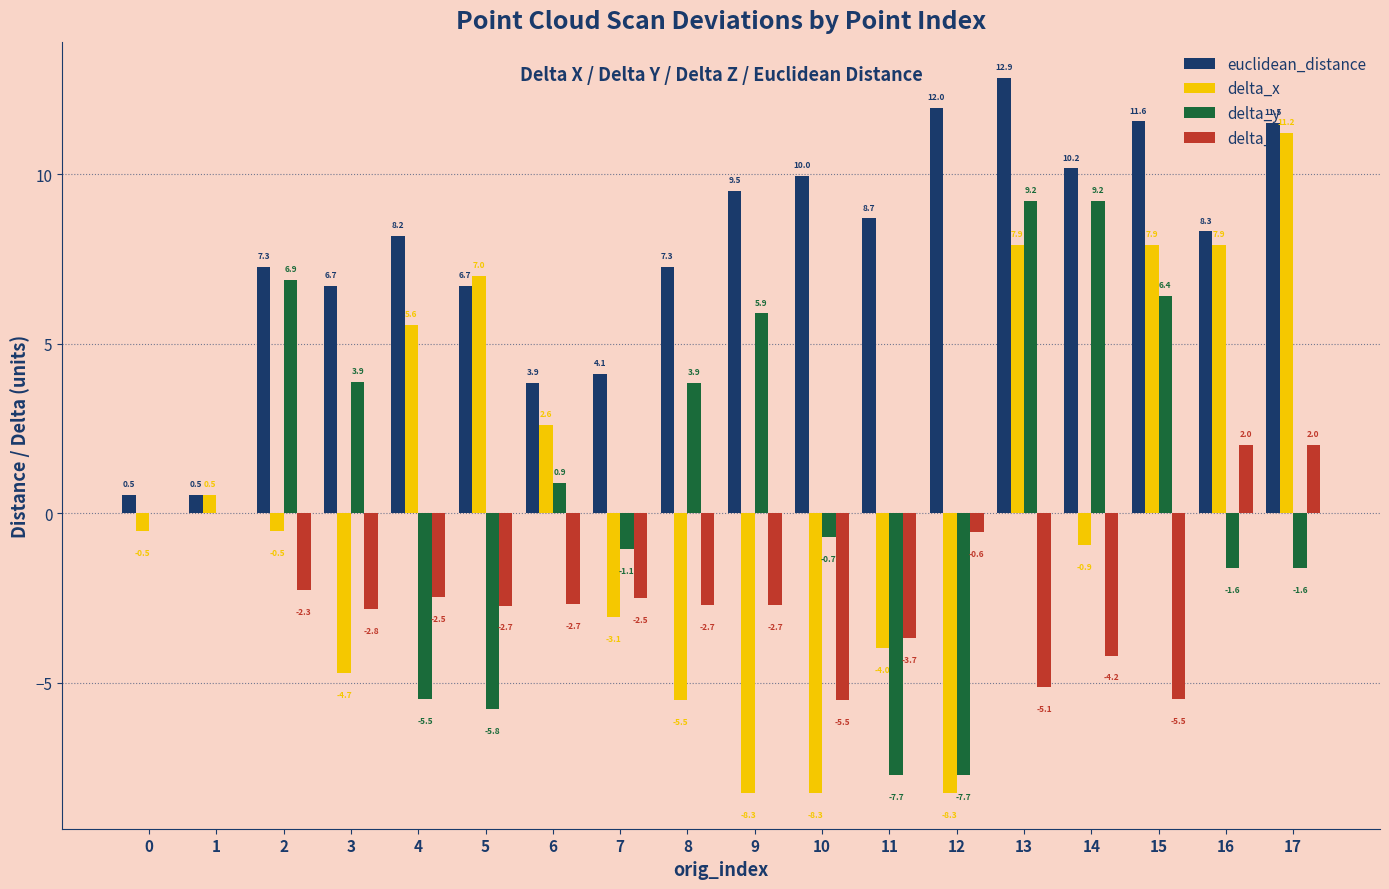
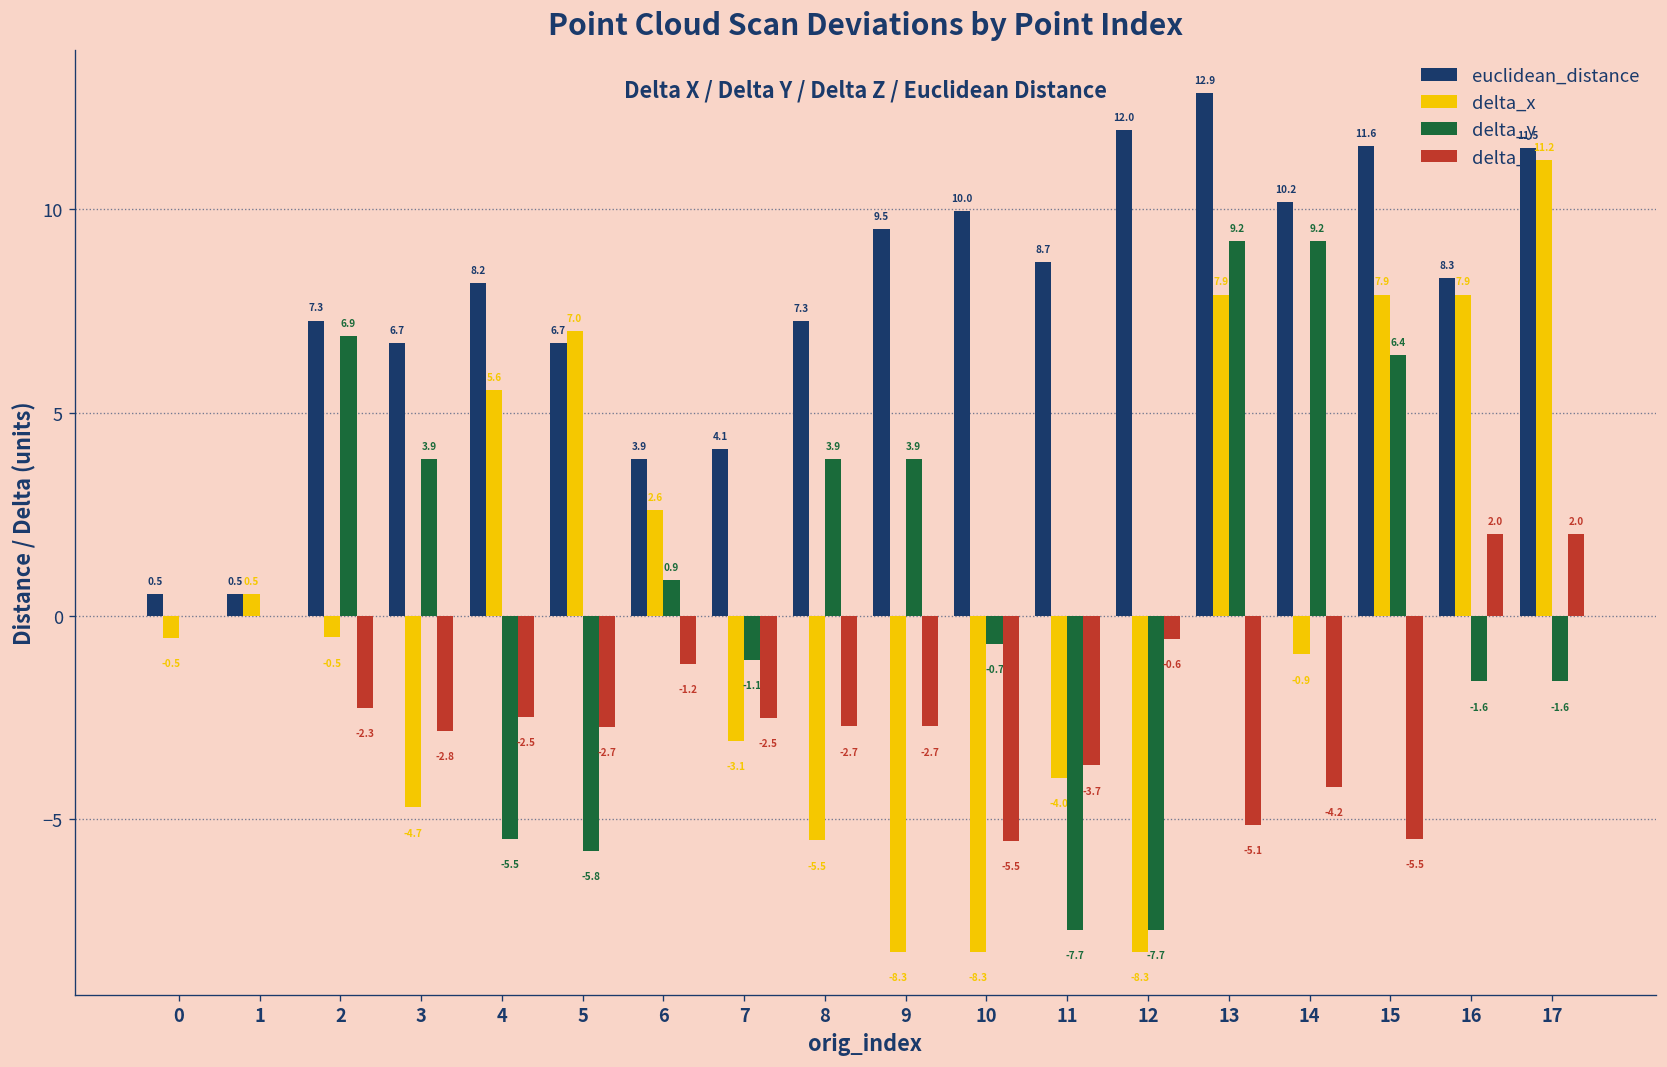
  {
    "euclidean_distance": {
      "0": 0.5,
      "1": 0.5,
      "2": 7.3,
      "3": 6.7,
      "4": 8.2,
      "5": 6.7,
      "6": 3.9,
      "7": 4.1,
      "8": 7.3,
      "9": 9.5,
      "10": 10.0,
      "11": 8.7,
      "12": 12.0,
      "13": 12.9,
      "14": 10.2,
      "15": 11.6,
      "16": 8.3,
      "17": 11.5
    },
    "delta_x": {
      "0": -0.5,
      "1": 0.5,
      "2": -0.5,
      "3": -4.7,
      "4": 5.6,
      "5": 7.0,
      "6": 2.6,
      "7": -3.1,
      "8": -5.5,
      "9": -8.3,
      "10": -8.3,
      "11": -4.0,
      "12": -8.3,
      "13": 7.9,
      "14": -0.9,
      "15": 7.9,
      "16": 7.9,
      "17": 11.2
    },
    "delta_y": {
      "2": 6.9,
      "3": 3.9,
      "4": -5.5,
      "5": -5.8,
      "6": 0.9,
      "7": -1.1,
      "8": 3.9,
-     "9": 5.9,
+     "9": 3.9,
      "10": -0.7,
      "11": -7.7,
      "12": -7.7,
      "13": 9.2,
      "14": 9.2,
      "15": 6.4,
      "16": -1.6,
      "17": -1.6
    },
    "delta_z": {
      "2": -2.3,
      "3": -2.8,
      "4": -2.5,
      "5": -2.7,
-     "6": -2.7,
+     "6": -1.2,
      "7": -2.5,
      "8": -2.7,
      "9": -2.7,
      "10": -5.5,
      "11": -3.7,
      "12": -0.6,
      "13": -5.1,
      "14": -4.2,
      "15": -5.5,
      "16": 2.0,
      "17": 2.0
    }
  }
